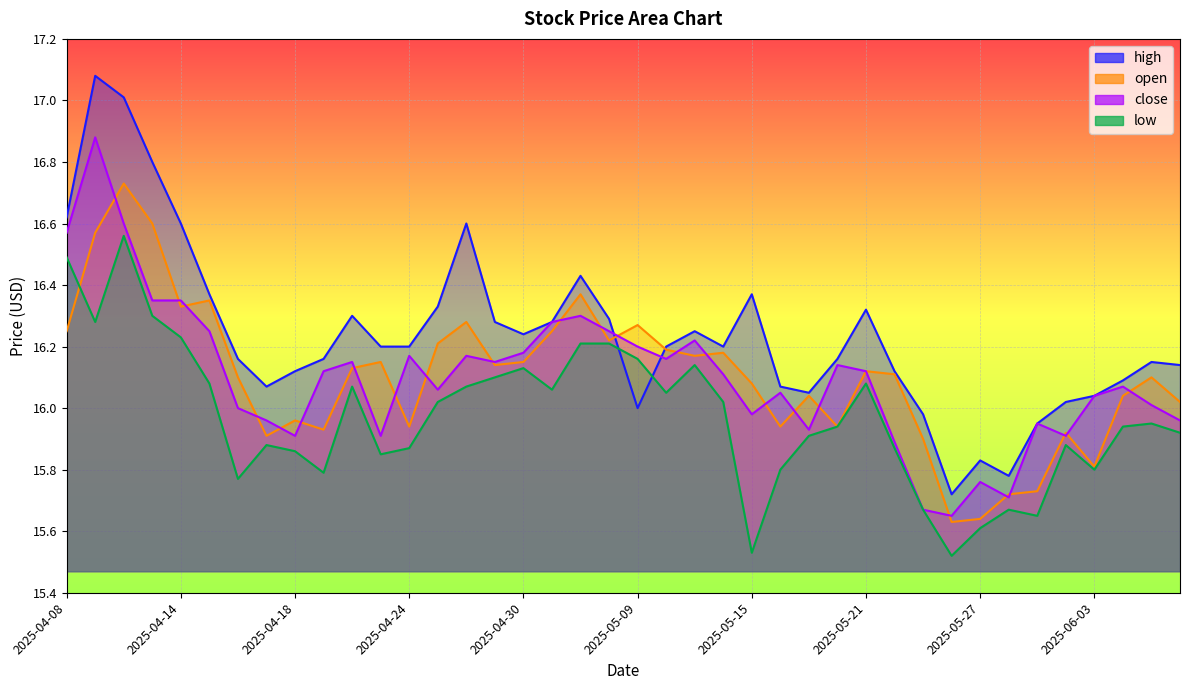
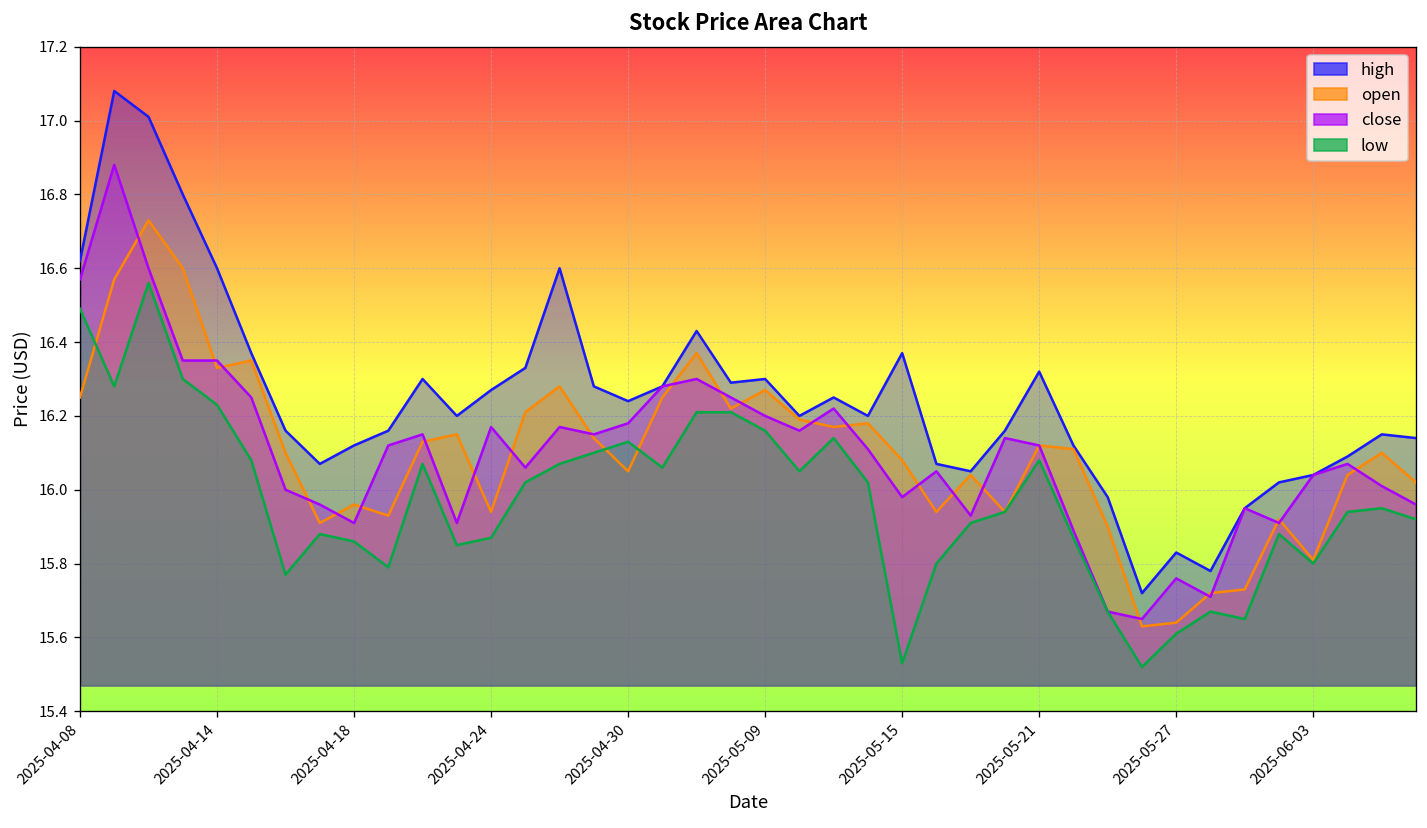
  {
    "high": {
      "2025-04-08": 16.62,
      "2025-04-14": 16.60,
      "2025-04-18": 16.12,
-     "2025-04-24": 16.20,
+     "2025-04-24": 16.27,
      "2025-04-30": 16.24,
-     "2025-05-09": 16.0,
+     "2025-05-09": 16.3,
      "2025-05-15": 16.37,
      "2025-05-21": 16.32,
      "2025-05-27": 15.83
    },
    "open": {
      "2025-04-08": 16.25,
      "2025-04-14": 16.33,
      "2025-04-18": 15.96,
      "2025-04-24": 15.94,
-     "2025-04-30": 16.15,
+     "2025-04-30": 16.05,
      "2025-05-09": 16.27,
      "2025-05-15": 16.08,
      "2025-05-27": 15.64,
      "2025-06-03": 15.81
    },
    "close": {
      "2025-04-08": 16.57,
      "2025-04-14": 16.35,
      "2025-04-18": 15.91,
      "2025-04-24": 16.17,
      "2025-04-30": 16.18,
      "2025-05-09": 16.20,
      "2025-05-15": 15.98,
      "2025-05-27": 15.76
    },
    "low": {
      "2025-04-08": 16.49,
      "2025-04-14": 16.23,
      "2025-04-18": 15.86,
      "2025-04-24": 15.87,
      "2025-04-30": 16.13,
      "2025-05-09": 16.16,
      "2025-05-15": 15.53,
      "2025-05-21": 16.08,
      "2025-05-27": 15.61,
      "2025-06-03": 15.80
    }
  }
